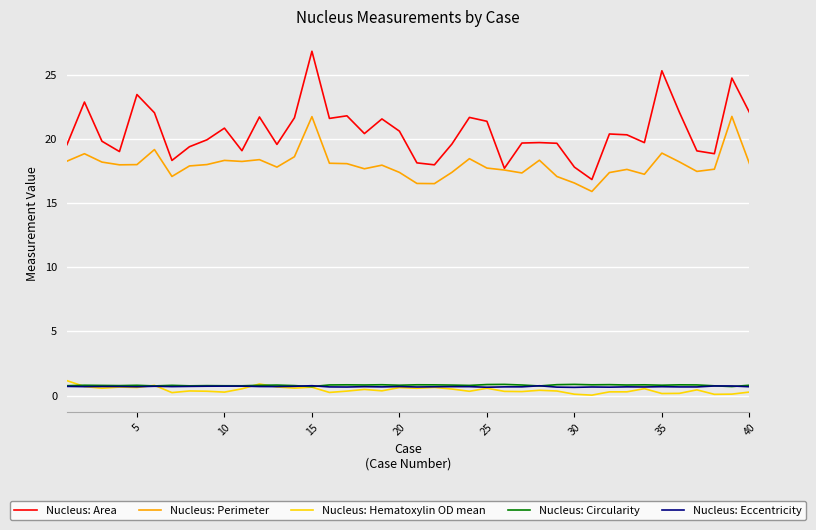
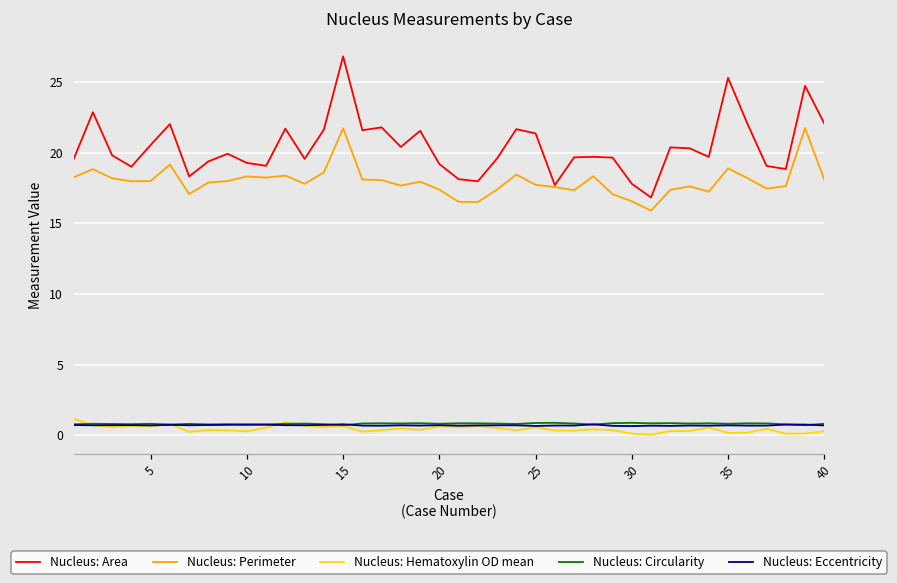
  {
    "Nucleus: Area": {
-     "5": 23.4,
-     "10": 20.8,
+     "5": 20.5,
+     "10": 19.3,
      "15": 26.8,
-     "20": 20.6,
+     "20": 19.2,
      "25": 21.4,
      "30": 17.8,
      "35": 25.3,
      "40": 22.1
    },
    "Nucleus: Circularity": {
      "25": 0.9,
      "30": 0.9
    },
    "Nucleus: Eccentricity": {
      "30": 0.6
    }
  }
